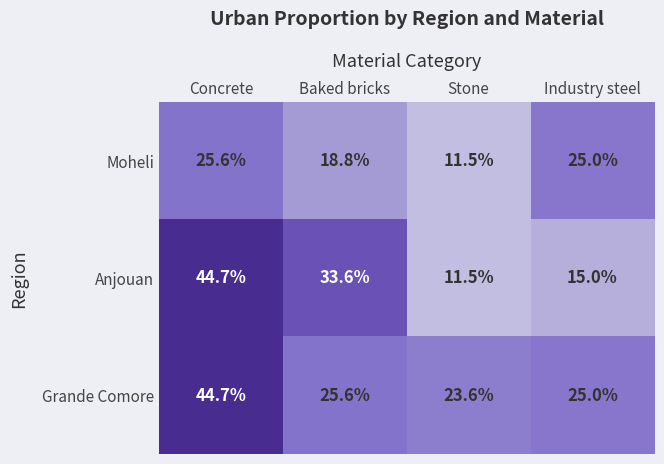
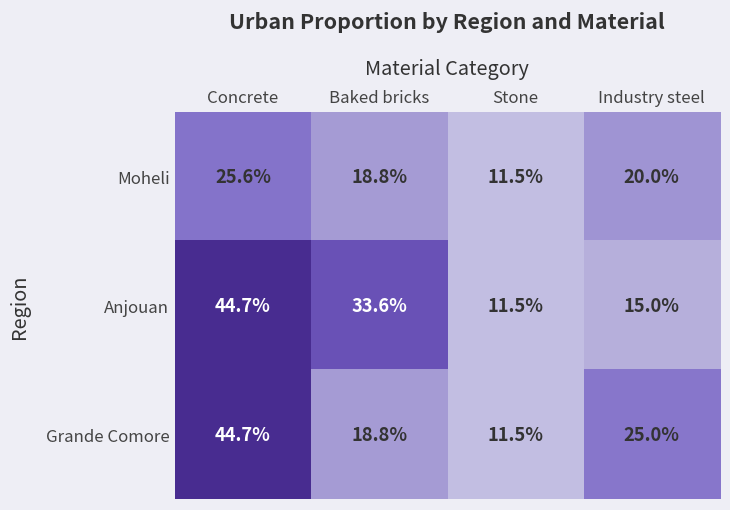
  {
    "Moheli": {
      "Concrete": "25.6%",
      "Baked bricks": "18.8%",
      "Stone": "11.5%",
-     "Industry steel": "25.0%"
+     "Industry steel": "20.0%"
    },
    "Anjouan": {
      "Concrete": "44.7%",
      "Baked bricks": "33.6%",
      "Stone": "11.5%",
      "Industry steel": "15.0%"
    },
    "Grande Comore": {
      "Concrete": "44.7%",
-     "Baked bricks": "25.6%",
-     "Stone": "23.6%",
+     "Baked bricks": "18.8%",
+     "Stone": "11.5%",
      "Industry steel": "25.0%"
    }
  }
